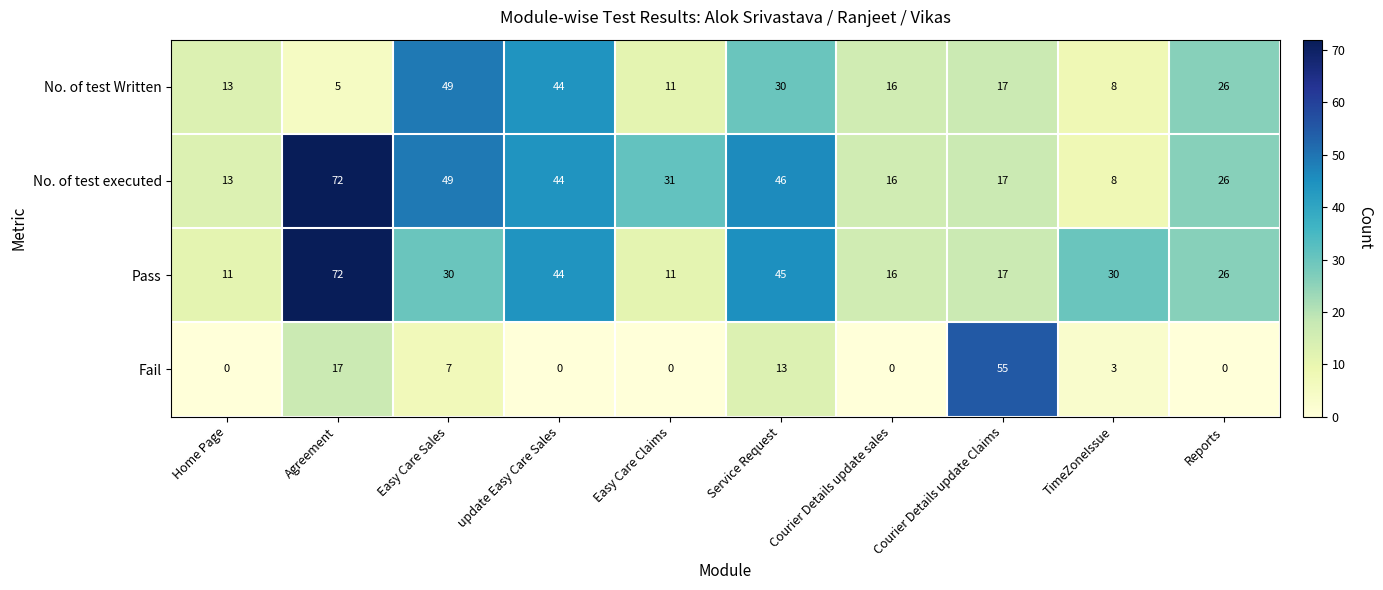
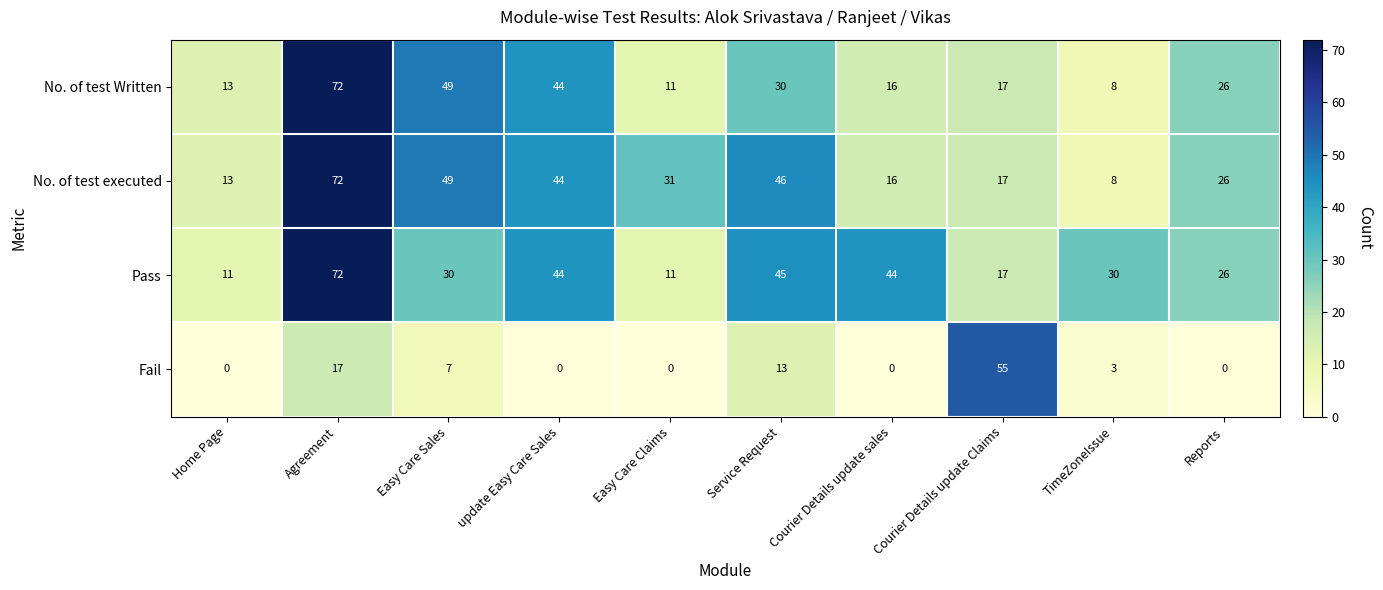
  {
    "No. of test Written": {
      "Home Page": 13,
-     "Agreement": 5,
+     "Agreement": 72,
      "Easy Care Sales": 49,
      "update Easy Care Sales": 44,
      "Easy Care Claims": 11,
      "Service Request": 30,
      "Courier Details update sales": 16,
      "Courier Details update Claims": 17,
      "TimeZoneIssue": 8,
      "Reports": 26
    },
    "No. of test executed": {
      "Home Page": 13,
      "Agreement": 72,
      "Easy Care Sales": 49,
      "update Easy Care Sales": 44,
      "Easy Care Claims": 31,
      "Service Request": 46,
      "Courier Details update sales": 16,
      "Courier Details update Claims": 17,
      "TimeZoneIssue": 8,
      "Reports": 26
    },
    "Pass": {
      "Home Page": 11,
      "Agreement": 72,
      "Easy Care Sales": 30,
      "update Easy Care Sales": 44,
      "Easy Care Claims": 11,
      "Service Request": 45,
-     "Courier Details update sales": 16,
+     "Courier Details update sales": 44,
      "Courier Details update Claims": 17,
      "TimeZoneIssue": 30,
      "Reports": 26
    },
    "Fail": {
      "Home Page": 0,
      "Agreement": 17,
      "Easy Care Sales": 7,
      "update Easy Care Sales": 0,
      "Easy Care Claims": 0,
      "Service Request": 13,
      "Courier Details update sales": 0,
      "Courier Details update Claims": 55,
      "TimeZoneIssue": 3,
      "Reports": 0
    }
  }
